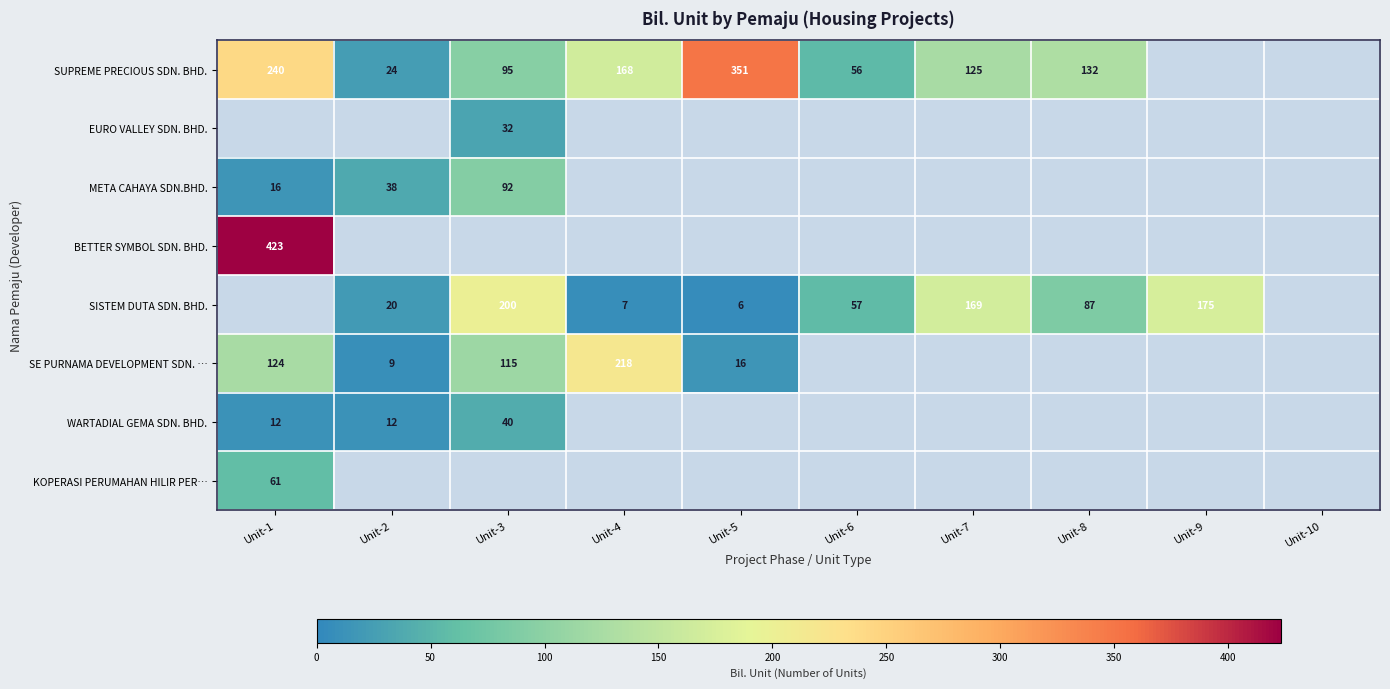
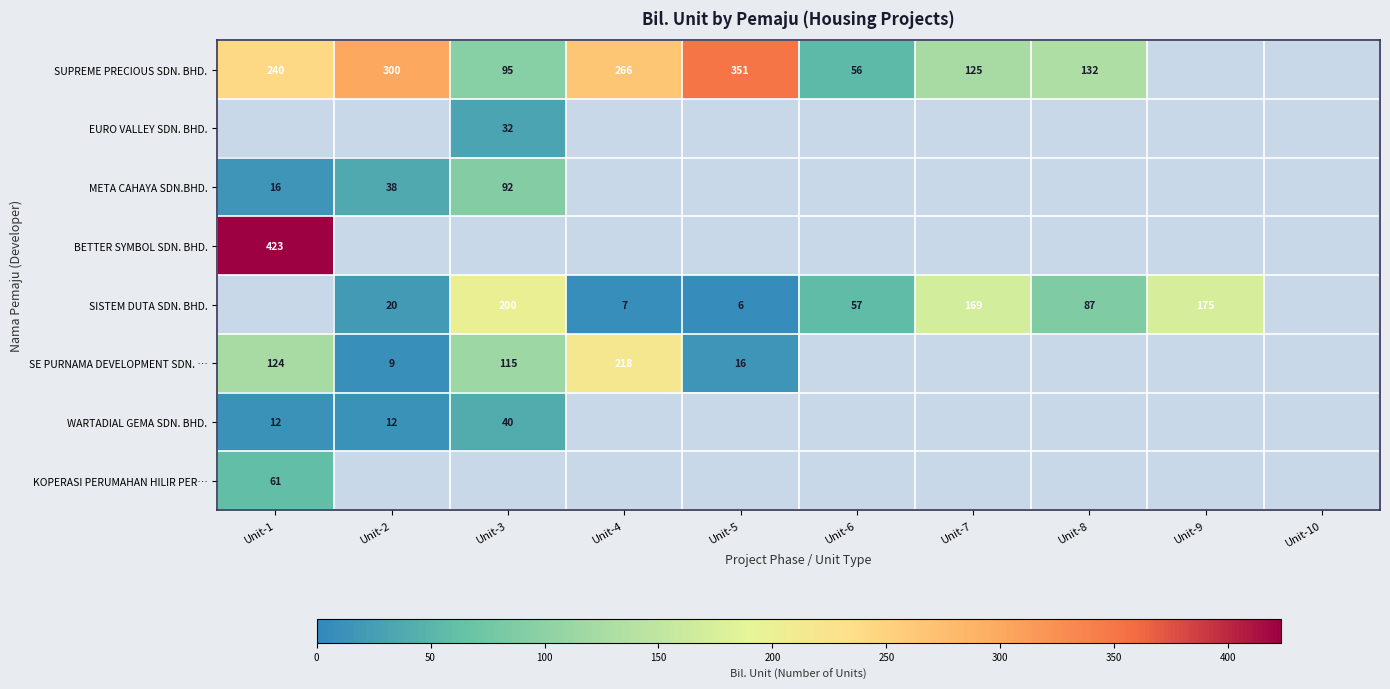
  {
    "SUPREME PRECIOUS SDN. BHD.": {
      "Unit-1": 240,
-     "Unit-2": 24,
+     "Unit-2": 300,
      "Unit-3": 95,
-     "Unit-4": 168,
+     "Unit-4": 266,
      "Unit-5": 351,
      "Unit-6": 56,
      "Unit-7": 125,
      "Unit-8": 132
    },
    "EURO VALLEY SDN. BHD.": {
      "Unit-3": 32
    },
    "META CAHAYA SDN.BHD.": {
      "Unit-1": 16,
      "Unit-2": 38,
      "Unit-3": 92
    },
    "BETTER SYMBOL SDN. BHD.": {
      "Unit-1": 423
    },
    "SISTEM DUTA SDN. BHD.": {
      "Unit-2": 20,
      "Unit-3": 200,
      "Unit-4": 7,
      "Unit-5": 6,
      "Unit-6": 57,
      "Unit-7": 169,
      "Unit-8": 87,
      "Unit-9": 175
    },
    "SE PURNAMA DEVELOPMENT SDN. …": {
      "Unit-1": 124,
      "Unit-2": 9,
      "Unit-3": 115,
      "Unit-4": 218,
      "Unit-5": 16
    },
    "WARTADIAL GEMA SDN. BHD.": {
      "Unit-1": 12,
      "Unit-2": 12,
      "Unit-3": 40
    },
    "KOPERASI PERUMAHAN HILIR PER…": {
      "Unit-1": 61
    }
  }
